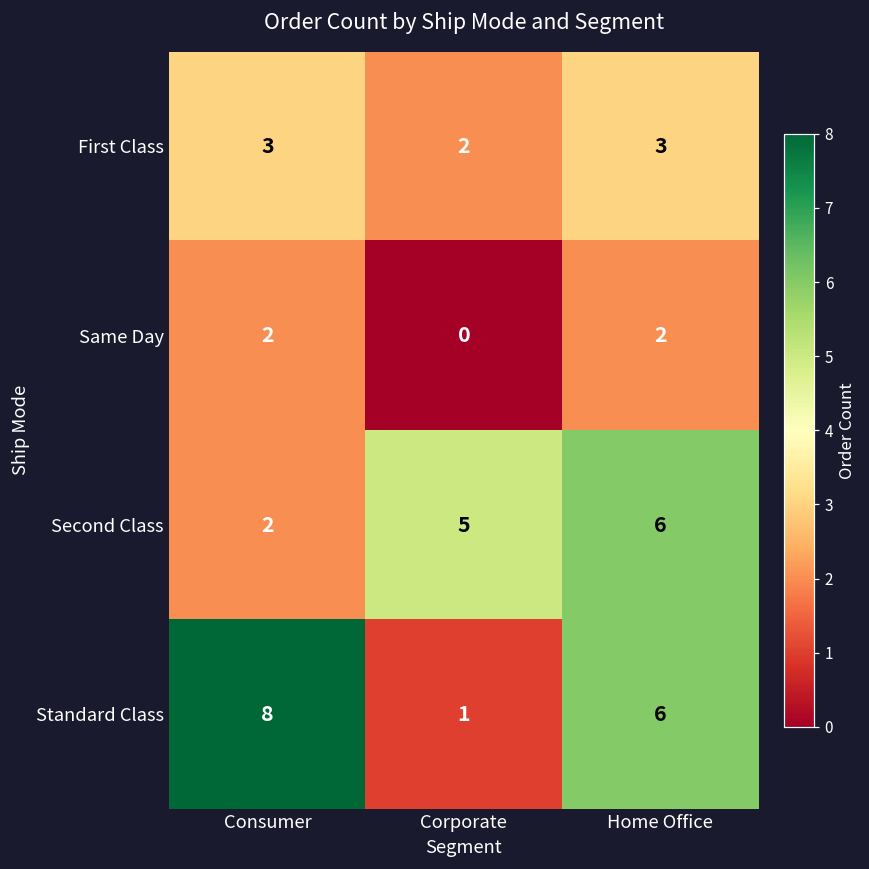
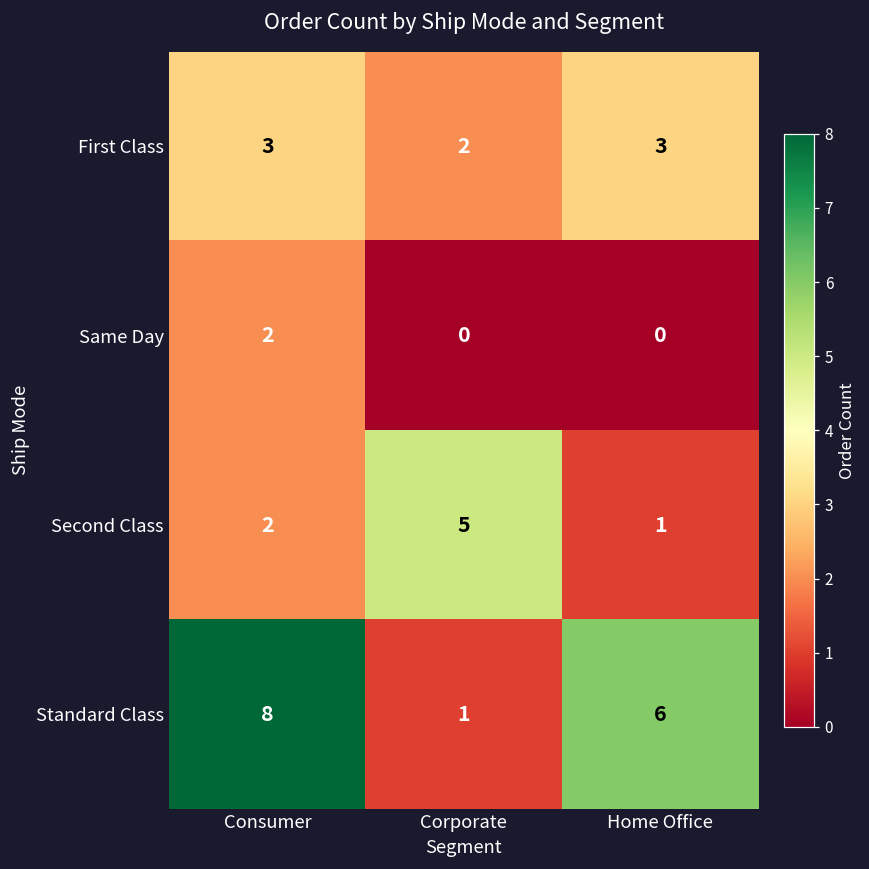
  {
    "First Class": {
      "Consumer": 3,
      "Corporate": 2,
      "Home Office": 3
    },
    "Same Day": {
      "Consumer": 2,
      "Corporate": 0,
-     "Home Office": 2
+     "Home Office": 0
    },
    "Second Class": {
      "Consumer": 2,
      "Corporate": 5,
-     "Home Office": 6
+     "Home Office": 1
    },
    "Standard Class": {
      "Consumer": 8,
      "Corporate": 1,
      "Home Office": 6
    }
  }
